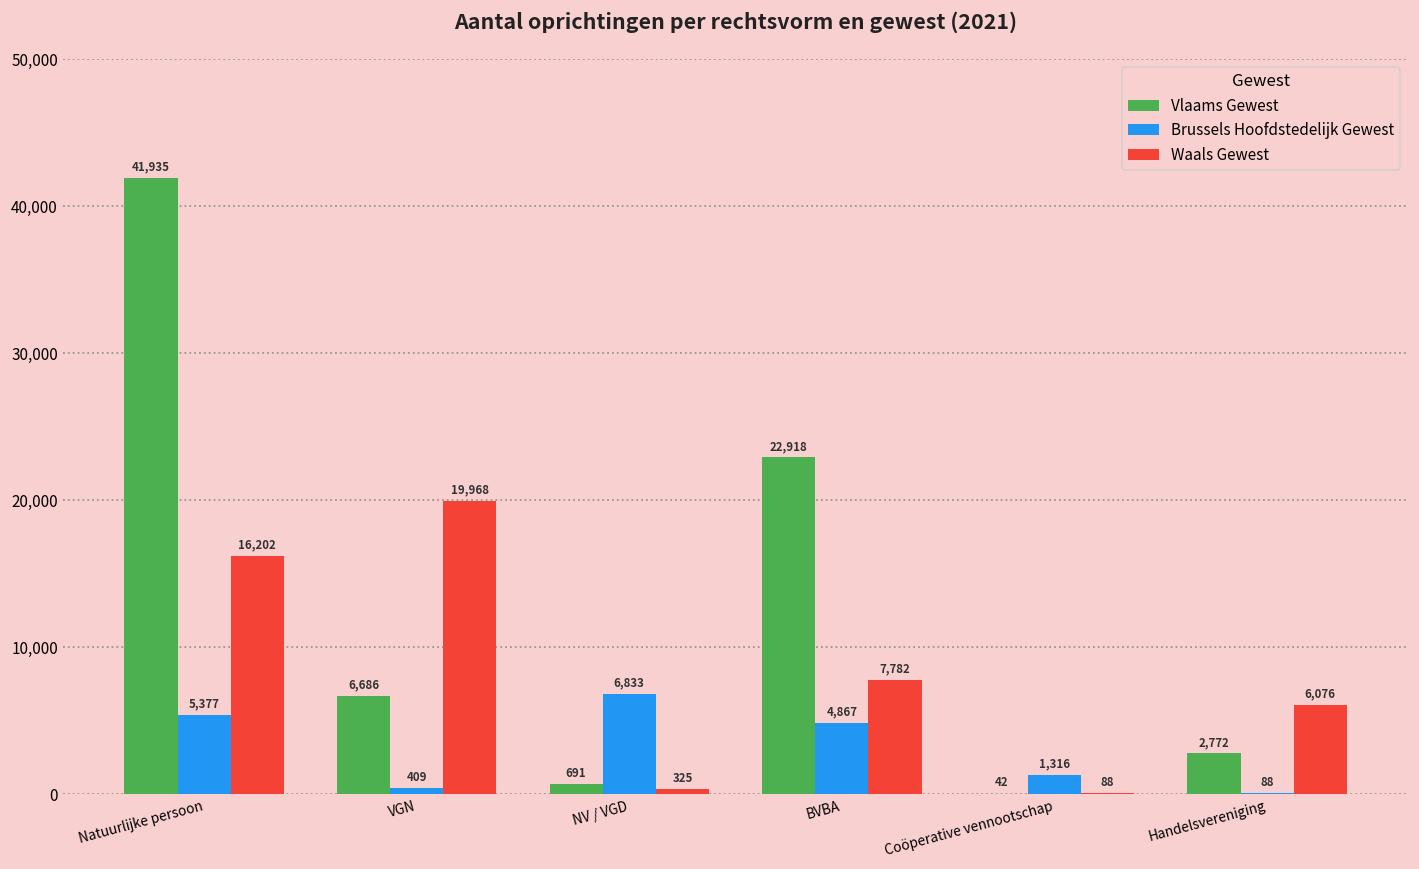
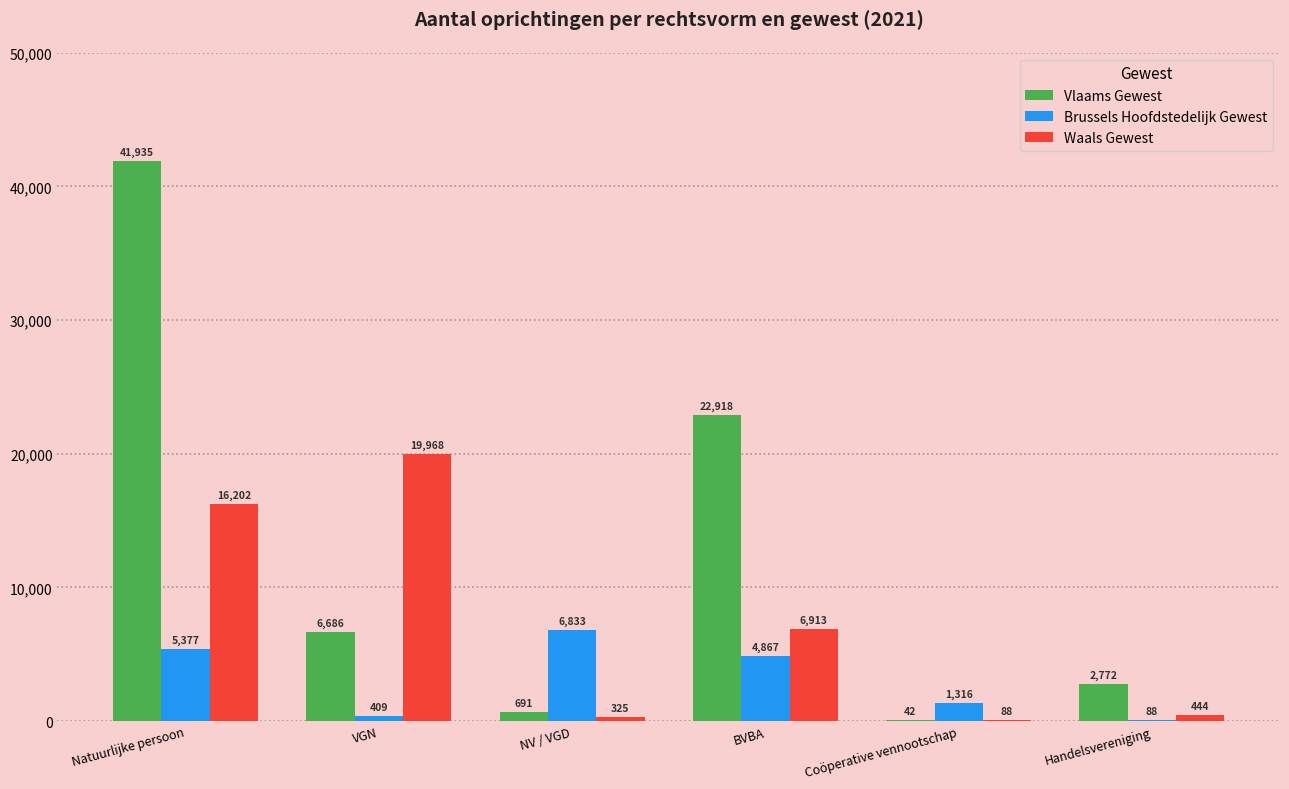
  {
    "Vlaams Gewest": {
      "Natuurlijke persoon": "41,935",
      "VGN": "6,686",
      "NV / VGD": "691",
      "BVBA": "22,918",
      "Coöperative vennootschap": "42",
      "Handelsvereniging": "2,772"
    },
    "Brussels Hoofdstedelijk Gewest": {
      "Natuurlijke persoon": "5,377",
      "VGN": "409",
      "NV / VGD": "6,833",
      "BVBA": "4,867",
      "Coöperative vennootschap": "1,316",
      "Handelsvereniging": "88"
    },
    "Waals Gewest": {
      "Natuurlijke persoon": "16,202",
      "VGN": "19,968",
      "NV / VGD": "325",
-     "BVBA": "7,782",
+     "BVBA": "6,913",
      "Coöperative vennootschap": "88",
-     "Handelsvereniging": "6,076"
+     "Handelsvereniging": "444"
    }
  }
